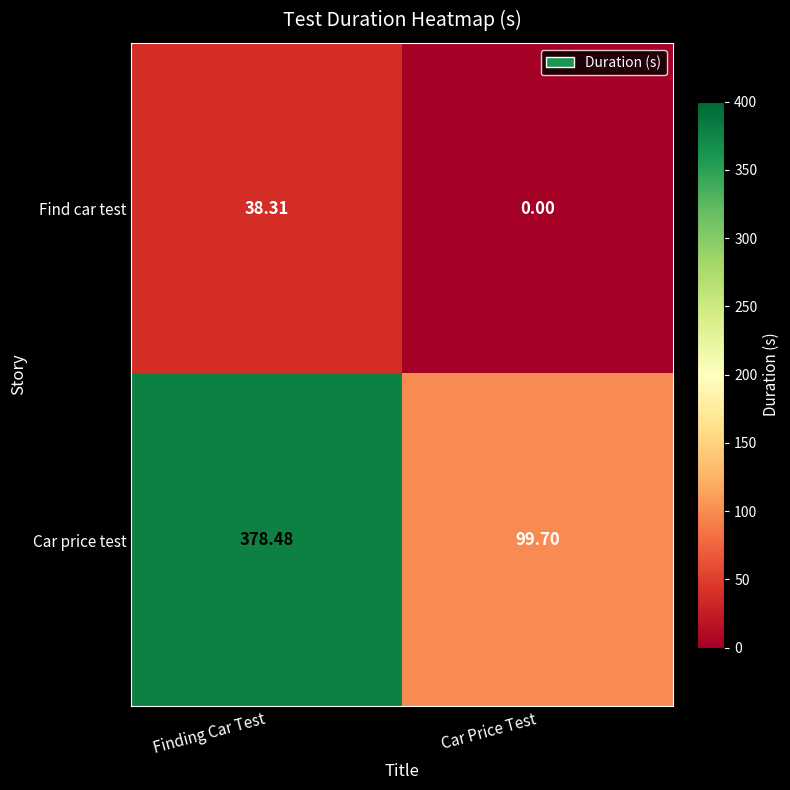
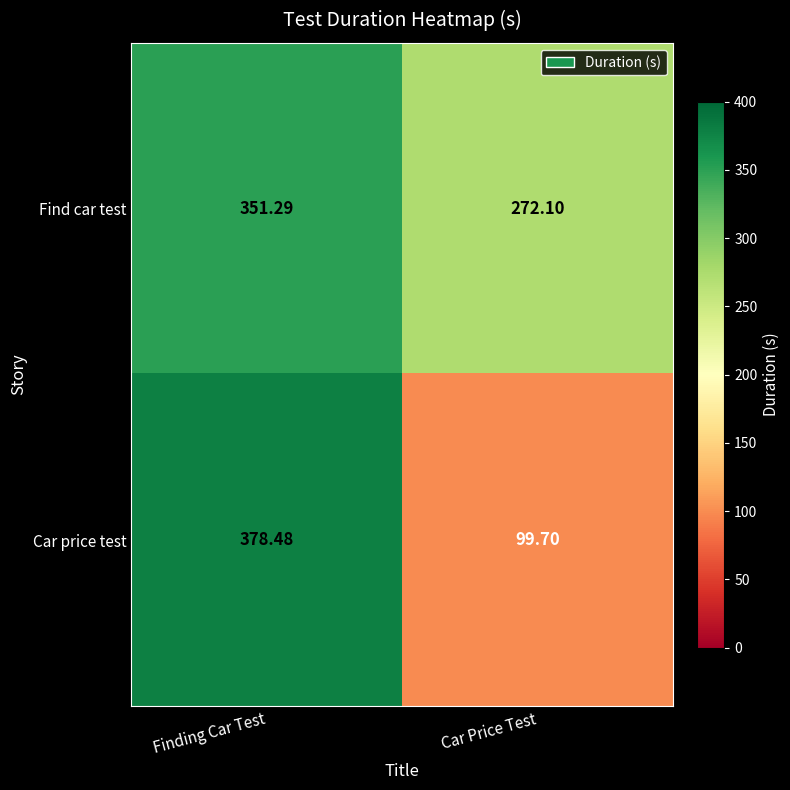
  {
    "Find car test": {
-     "Finding Car Test": 38.31,
-     "Car Price Test": 0.00
+     "Finding Car Test": 351.29,
+     "Car Price Test": 272.10
    },
    "Car price test": {
      "Finding Car Test": 378.48,
      "Car Price Test": 99.70
    }
  }
